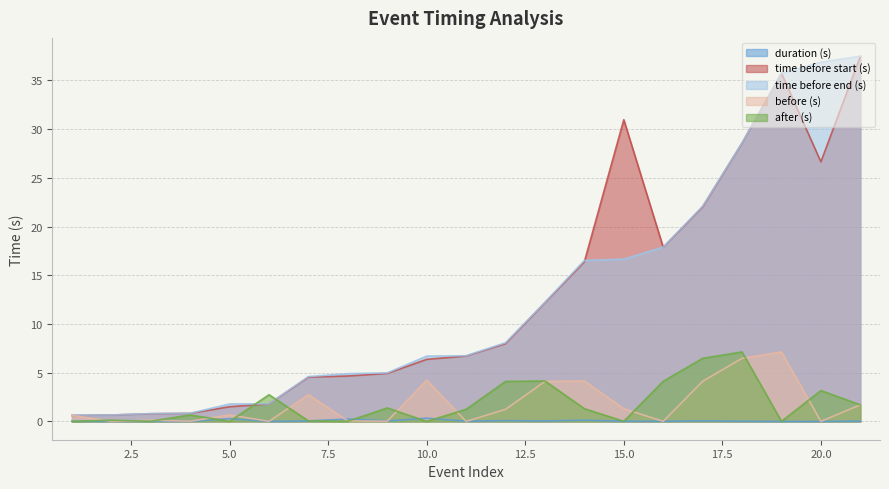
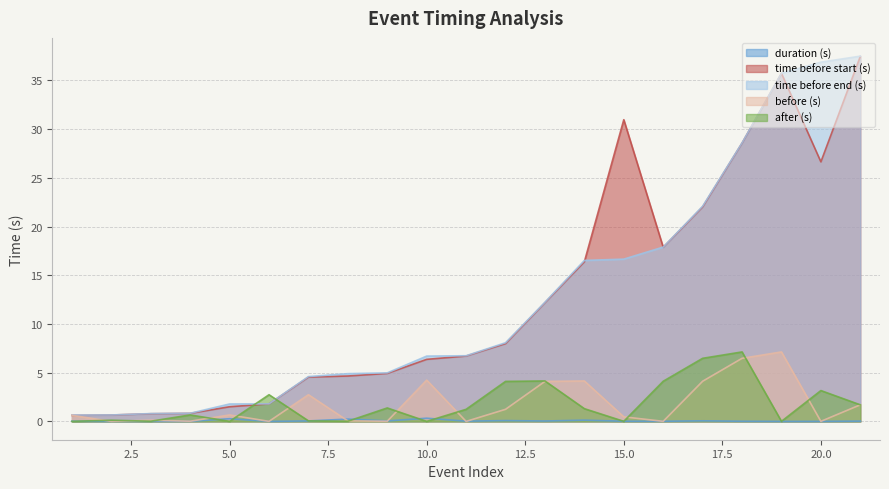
  {
    "duration (s)": {
      "5.0": 0,
      "10.0": 0
    },
    "time before start (s)": {
      "5.0": 2,
      "10.0": 6,
      "15.0": 31,
      "20.0": 27
    },
    "time before end (s)": {
      "5.0": 2,
      "10.0": 7,
      "15.0": 17
    },
    "before (s)": {
      "5.0": 1,
      "10.0": 4,
-     "15.0": 1
+     "15.0": 0
    },
    "after (s)": {
      "5.0": 0,
      "10.0": 0,
      "20.0": 3
    }
  }
